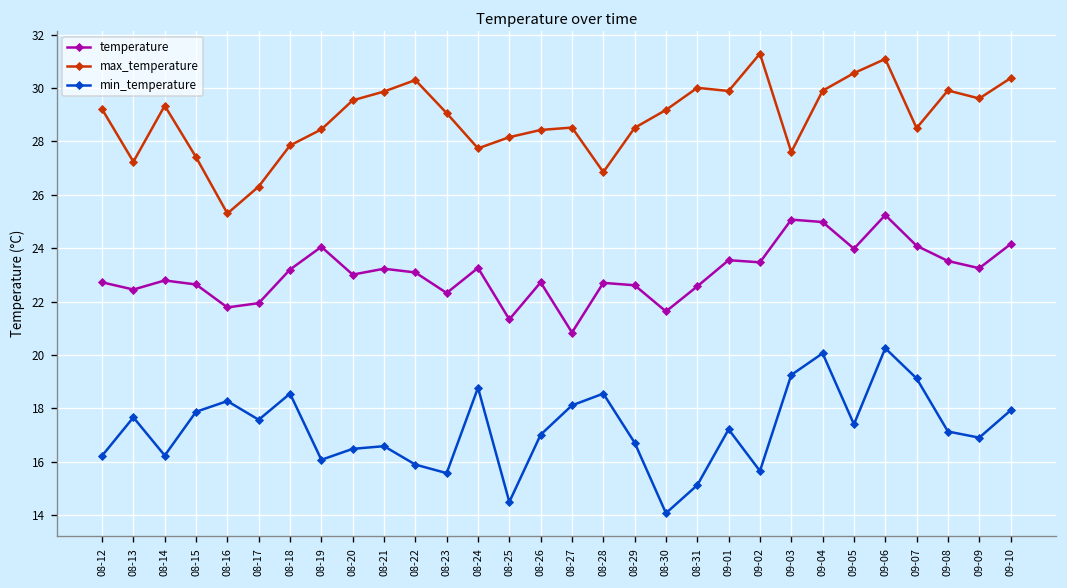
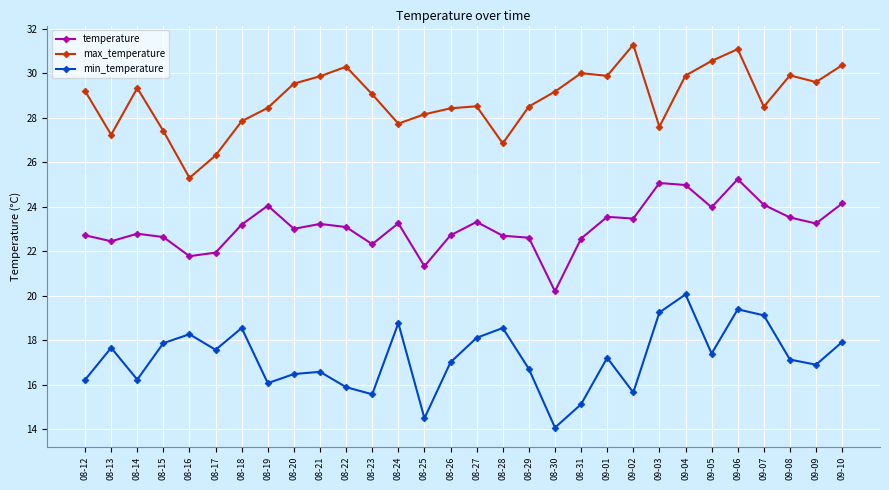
  {
    "temperature": {
      "08-12": 22.7,
      "08-13": 22.5,
      "08-14": 22.8,
      "08-15": 22.6,
      "08-16": 21.8,
      "08-17": 21.9,
      "08-18": 23.2,
      "08-19": 24.1,
      "08-20": 23.0,
      "08-21": 23.2,
      "08-22": 23.1,
      "08-23": 22.3,
      "08-24": 23.3,
      "08-25": 21.3,
      "08-26": 22.7,
-     "08-27": 20.8,
+     "08-27": 23.3,
      "08-28": 22.7,
      "08-29": 22.6,
-     "08-30": 21.6,
+     "08-30": 20.2,
      "08-31": 22.6,
      "09-01": 23.6,
      "09-02": 23.5,
      "09-03": 25.1,
      "09-04": 25.0,
      "09-05": 24.0,
      "09-06": 25.2,
      "09-07": 24.1,
      "09-08": 23.5,
      "09-09": 23.3,
      "09-10": 24.2
    },
    "max_temperature": {
      "08-12": 29.2,
      "08-13": 27.2,
      "08-14": 29.3,
      "08-15": 27.4,
      "08-16": 25.3,
      "08-17": 26.3,
      "08-18": 27.9,
      "08-19": 28.5,
      "08-20": 29.5,
      "08-21": 29.9,
      "08-22": 30.3,
      "08-23": 29.1,
      "08-24": 27.7,
      "08-25": 28.2,
      "08-26": 28.4,
      "08-27": 28.5,
      "08-28": 26.9,
      "08-29": 28.5,
      "08-30": 29.2,
      "08-31": 30.0,
      "09-01": 29.9,
      "09-02": 31.3,
      "09-03": 27.6,
      "09-04": 29.9,
      "09-05": 30.6,
      "09-06": 31.1,
      "09-07": 28.5,
      "09-08": 29.9,
      "09-09": 29.6,
      "09-10": 30.4
    },
    "min_temperature": {
      "08-12": 16.2,
      "08-13": 17.7,
      "08-14": 16.2,
      "08-15": 17.9,
      "08-16": 18.3,
      "08-17": 17.6,
      "08-18": 18.6,
      "08-19": 16.1,
      "08-20": 16.5,
      "08-21": 16.6,
      "08-22": 15.9,
      "08-23": 15.6,
      "08-24": 18.8,
      "08-25": 14.5,
      "08-26": 17.0,
      "08-27": 18.1,
      "08-28": 18.6,
      "08-29": 16.7,
      "08-30": 14.1,
      "08-31": 15.1,
      "09-01": 17.2,
      "09-02": 15.7,
      "09-03": 19.3,
      "09-04": 20.1,
      "09-05": 17.4,
-     "09-06": 20.3,
+     "09-06": 19.4,
      "09-07": 19.1,
      "09-08": 17.1,
      "09-09": 16.9,
      "09-10": 17.9
    }
  }
